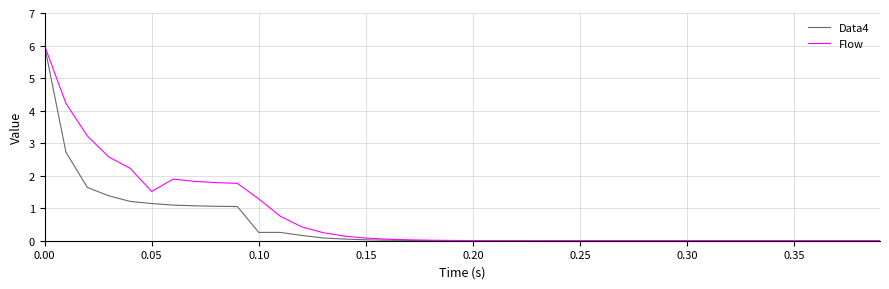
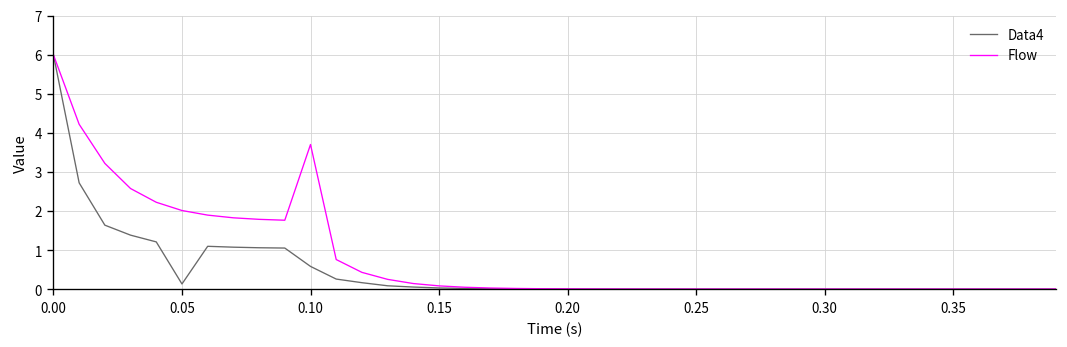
  {
    "Data4": {
-     "0.05": 1.1,
-     "0.10": 0.3
+     "0.05": 0.1,
+     "0.10": 0.6
    },
    "Flow": {
-     "0.05": 1.5,
-     "0.10": 1.3
+     "0.05": 2.0,
+     "0.10": 3.7
    }
  }
